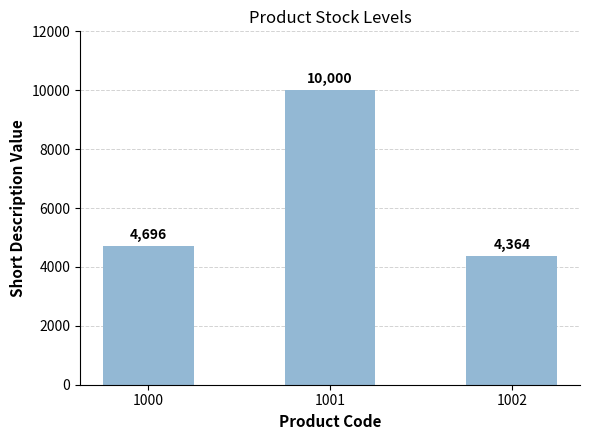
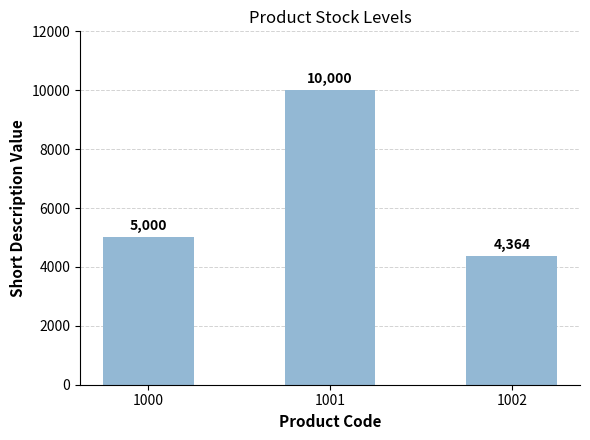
  {
-   "1000": "4,696",
+   "1000": "5,000",
    "1001": "10,000",
    "1002": "4,364"
  }
